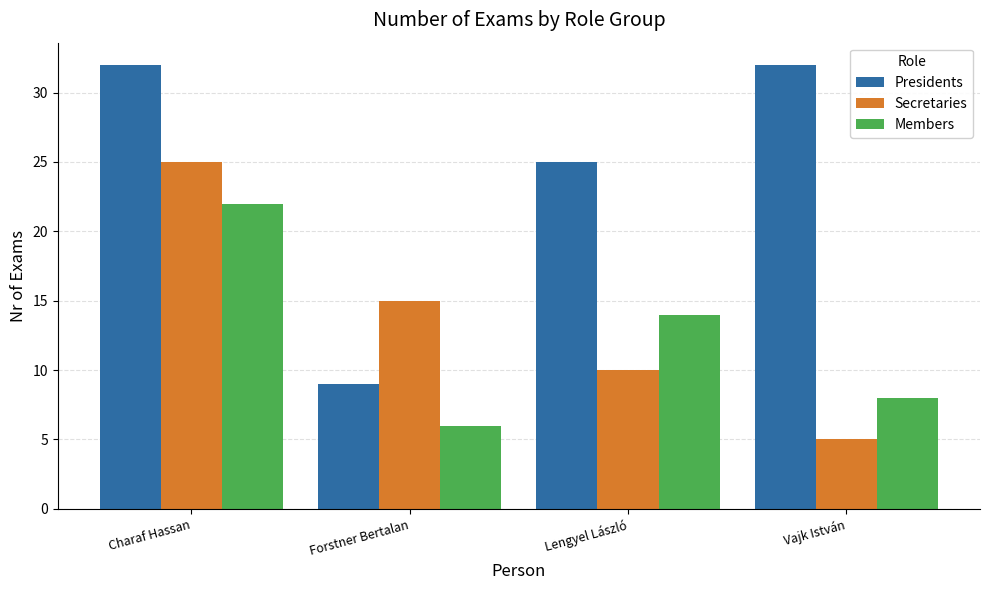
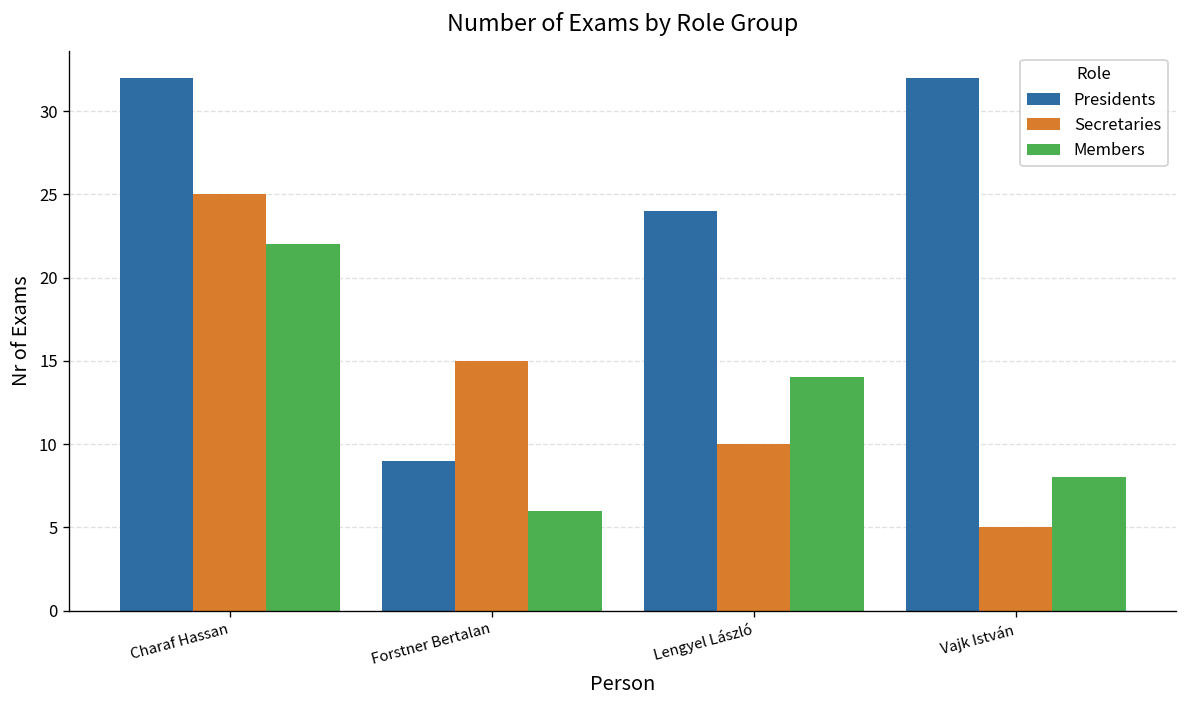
  {
    "Presidents": {
      "Charaf Hassan": 32,
      "Forstner Bertalan": 9,
-     "Lengyel László": 25,
+     "Lengyel László": 24,
      "Vajk István": 32
    },
    "Secretaries": {
      "Charaf Hassan": 25,
      "Forstner Bertalan": 15,
      "Lengyel László": 10,
      "Vajk István": 5
    },
    "Members": {
      "Charaf Hassan": 22,
      "Forstner Bertalan": 6,
      "Lengyel László": 14,
      "Vajk István": 8
    }
  }
